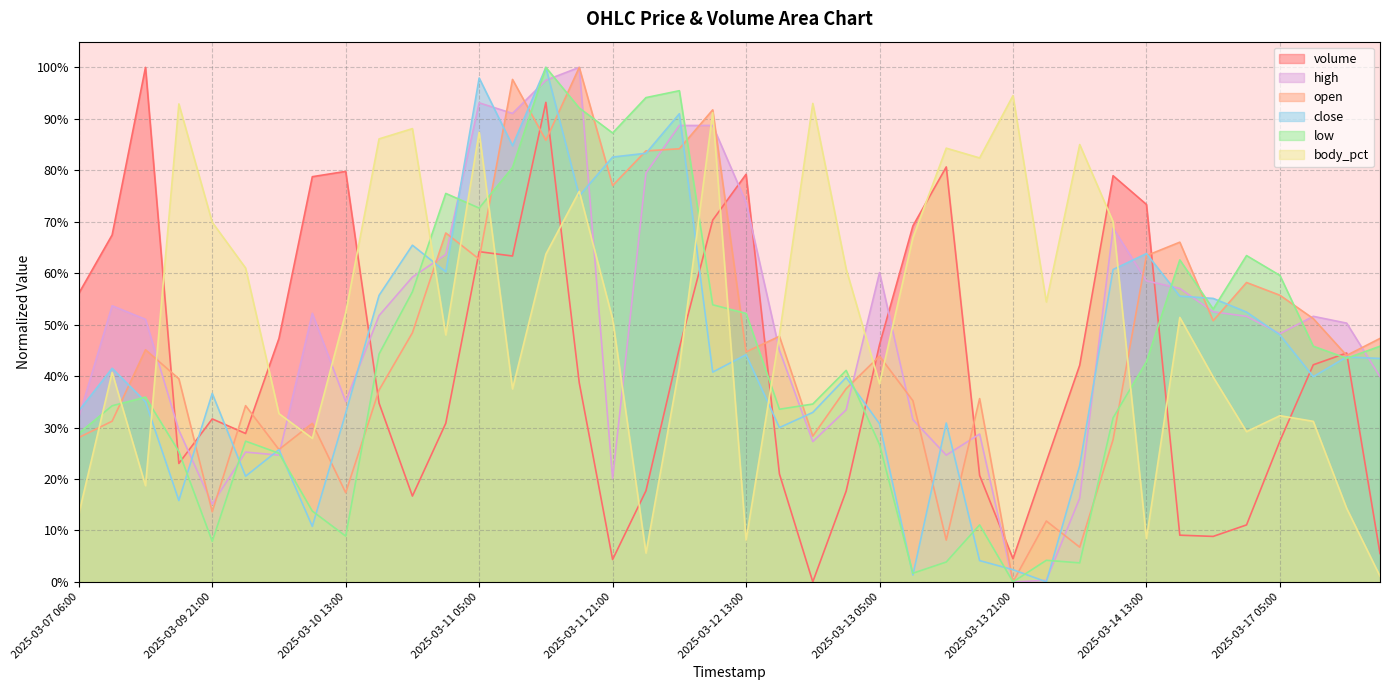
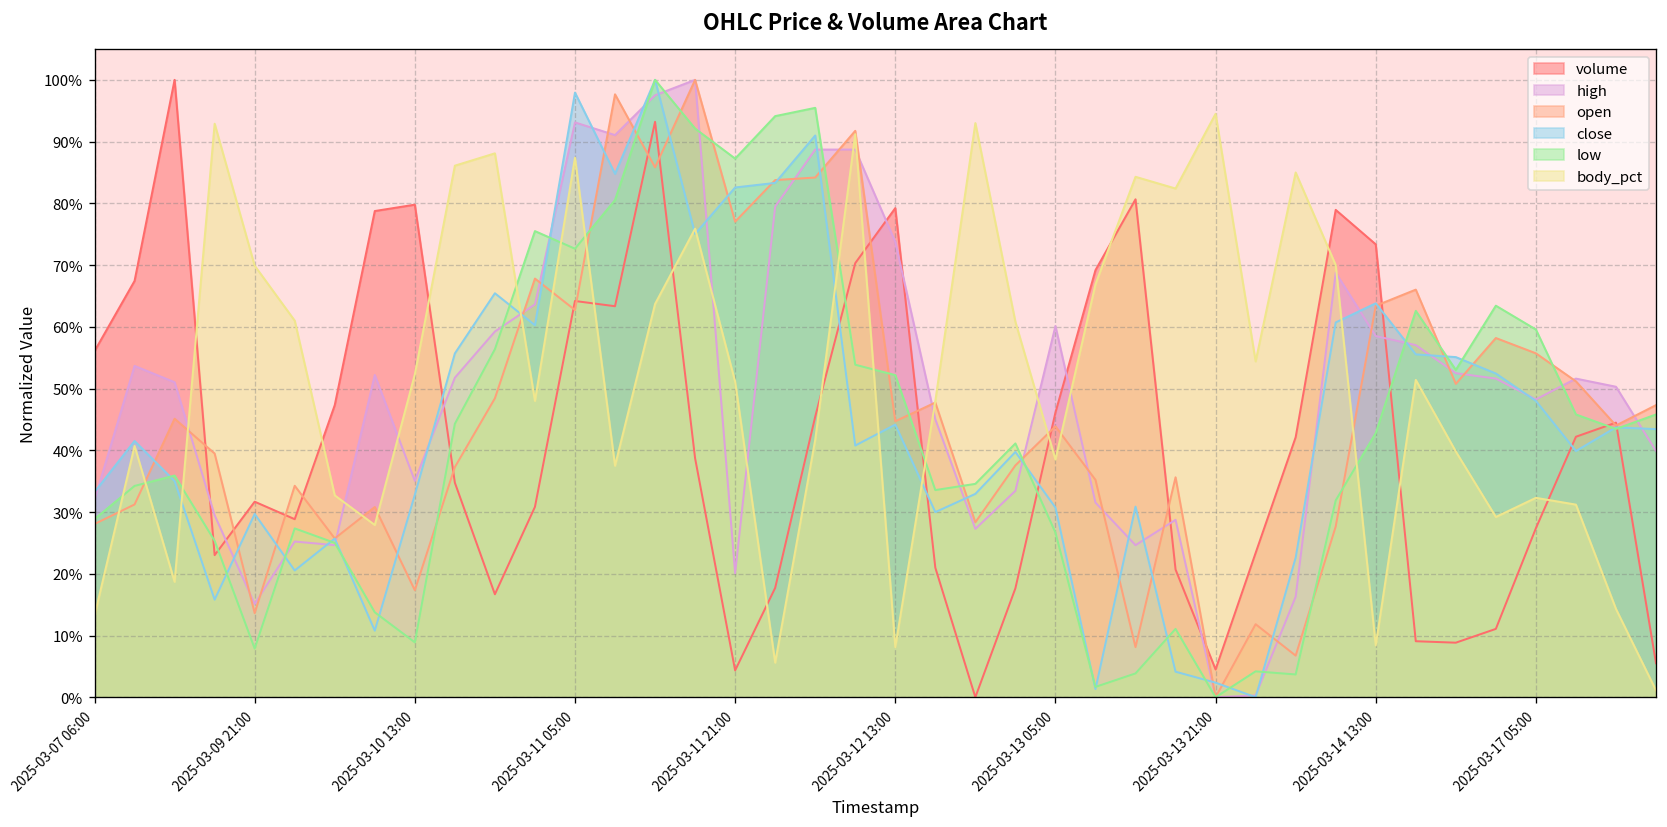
  {
    "high": {
      "2025-03-07 06:00": "32%",
      "2025-03-09 21:00": "15%",
      "2025-03-10 13:00": "35%",
      "2025-03-11 05:00": "93%",
      "2025-03-11 21:00": "20%",
      "2025-03-12 13:00": "74%",
      "2025-03-13 05:00": "60%",
      "2025-03-14 13:00": "59%"
    },
    "close": {
      "2025-03-07 06:00": "33%",
-     "2025-03-09 21:00": "37%",
+     "2025-03-09 21:00": "30%",
      "2025-03-10 13:00": "33%",
      "2025-03-11 05:00": "98%",
      "2025-03-11 21:00": "83%",
      "2025-03-12 13:00": "44%",
      "2025-03-13 05:00": "31%",
      "2025-03-13 21:00": "2%"
    },
    "low": {
      "2025-03-07 06:00": "29%",
      "2025-03-09 21:00": "8%",
      "2025-03-10 13:00": "9%",
      "2025-03-11 05:00": "73%",
      "2025-03-11 21:00": "87%",
      "2025-03-12 13:00": "52%",
      "2025-03-13 05:00": "27%",
      "2025-03-14 13:00": "43%",
      "2025-03-17 05:00": "60%"
    }
  }
